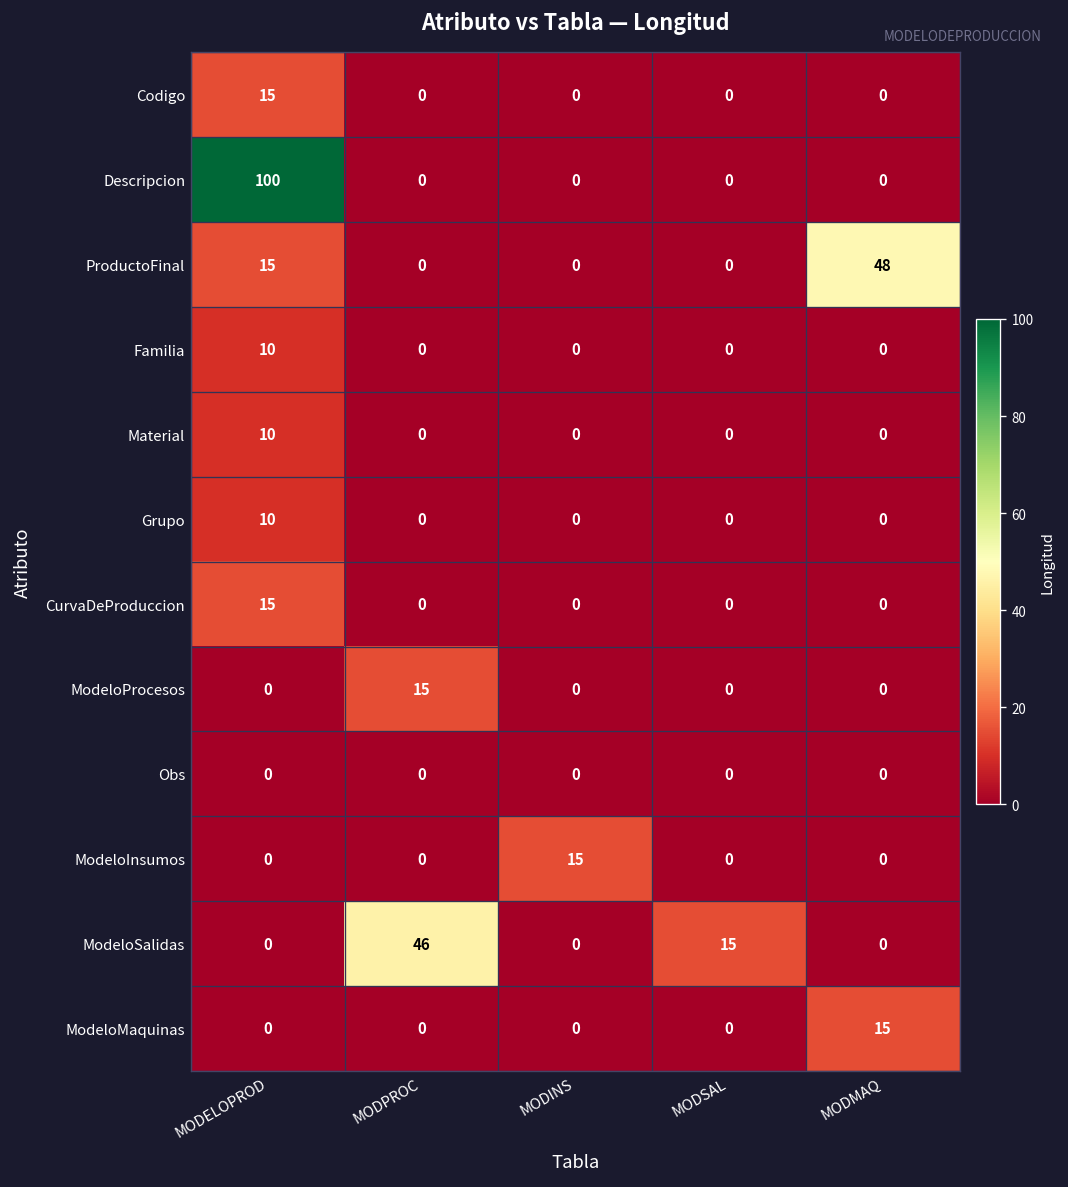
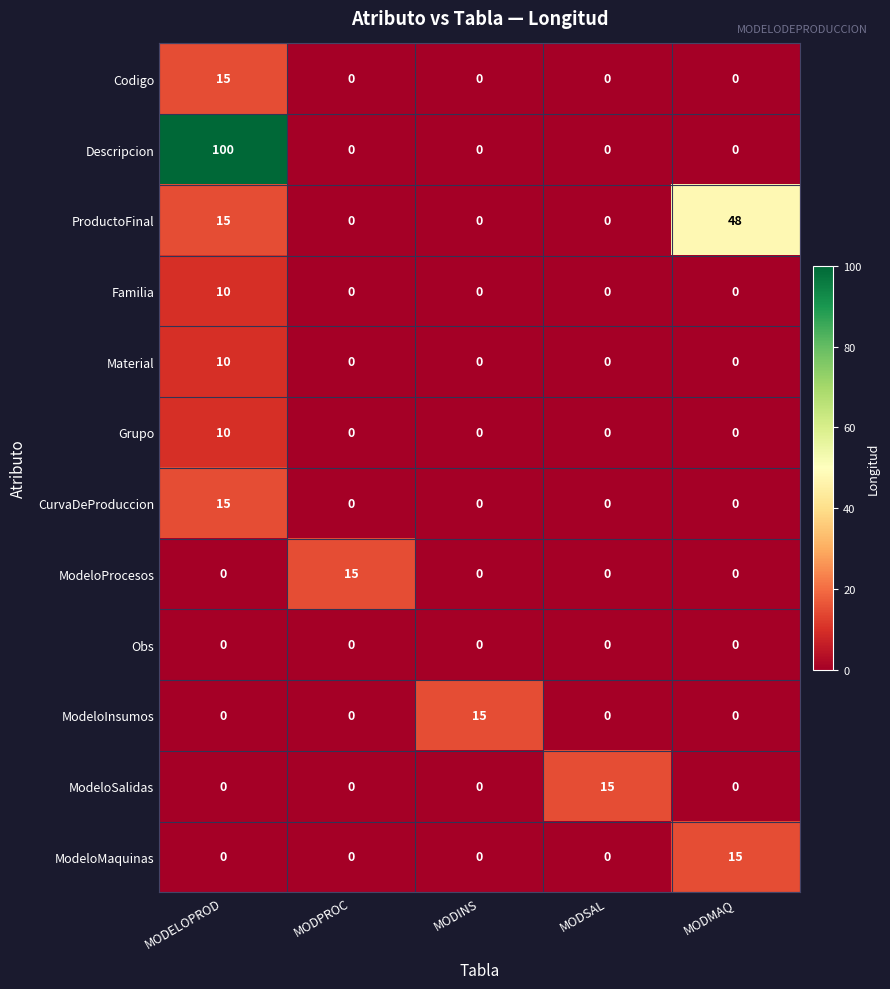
  {
    "Codigo": {
      "MODELOPROD": 15,
      "MODPROC": 0,
      "MODINS": 0,
      "MODSAL": 0,
      "MODMAQ": 0
    },
    "Descripcion": {
      "MODELOPROD": 100,
      "MODPROC": 0,
      "MODINS": 0,
      "MODSAL": 0,
      "MODMAQ": 0
    },
    "ProductoFinal": {
      "MODELOPROD": 15,
      "MODPROC": 0,
      "MODINS": 0,
      "MODSAL": 0,
      "MODMAQ": 48
    },
    "Familia": {
      "MODELOPROD": 10,
      "MODPROC": 0,
      "MODINS": 0,
      "MODSAL": 0,
      "MODMAQ": 0
    },
    "Material": {
      "MODELOPROD": 10,
      "MODPROC": 0,
      "MODINS": 0,
      "MODSAL": 0,
      "MODMAQ": 0
    },
    "Grupo": {
      "MODELOPROD": 10,
      "MODPROC": 0,
      "MODINS": 0,
      "MODSAL": 0,
      "MODMAQ": 0
    },
    "CurvaDeProduccion": {
      "MODELOPROD": 15,
      "MODPROC": 0,
      "MODINS": 0,
      "MODSAL": 0,
      "MODMAQ": 0
    },
    "ModeloProcesos": {
      "MODELOPROD": 0,
      "MODPROC": 15,
      "MODINS": 0,
      "MODSAL": 0,
      "MODMAQ": 0
    },
    "Obs": {
      "MODELOPROD": 0,
      "MODPROC": 0,
      "MODINS": 0,
      "MODSAL": 0,
      "MODMAQ": 0
    },
    "ModeloInsumos": {
      "MODELOPROD": 0,
      "MODPROC": 0,
      "MODINS": 15,
      "MODSAL": 0,
      "MODMAQ": 0
    },
    "ModeloSalidas": {
      "MODELOPROD": 0,
-     "MODPROC": 46,
+     "MODPROC": 0,
      "MODINS": 0,
      "MODSAL": 15,
      "MODMAQ": 0
    },
    "ModeloMaquinas": {
      "MODELOPROD": 0,
      "MODPROC": 0,
      "MODINS": 0,
      "MODSAL": 0,
      "MODMAQ": 15
    }
  }
